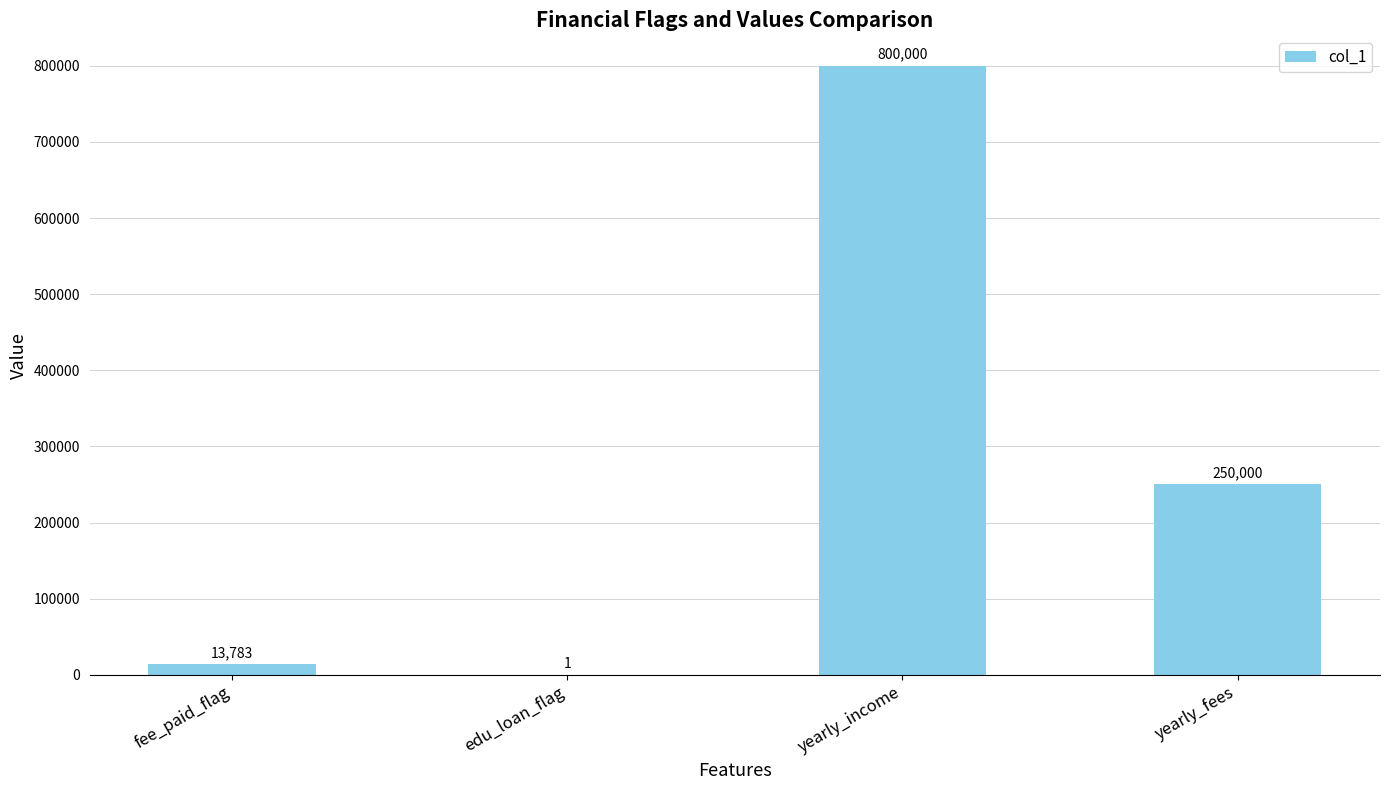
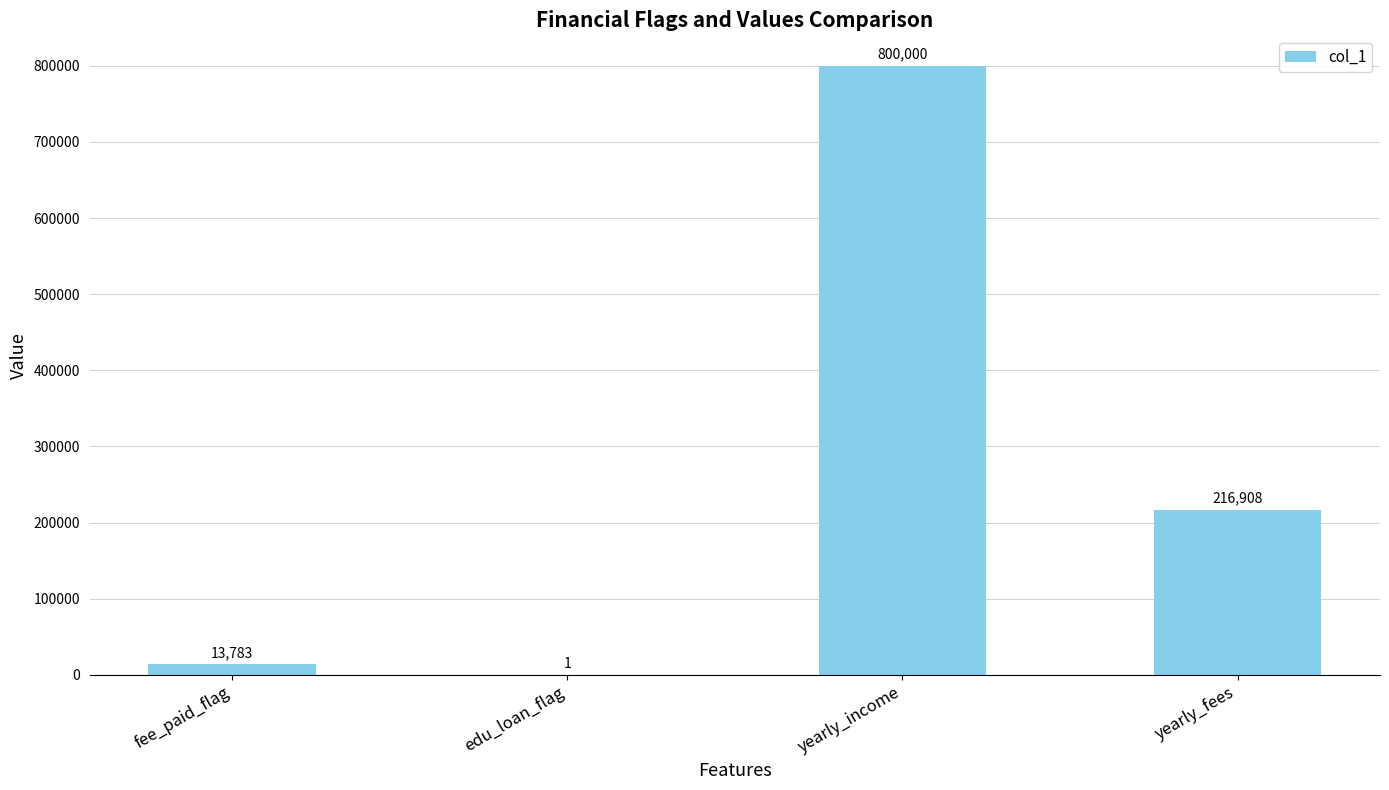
  {
    "fee_paid_flag": "13,783",
    "edu_loan_flag": "1",
    "yearly_income": "800,000",
-   "yearly_fees": "250,000"
+   "yearly_fees": "216,908"
  }
